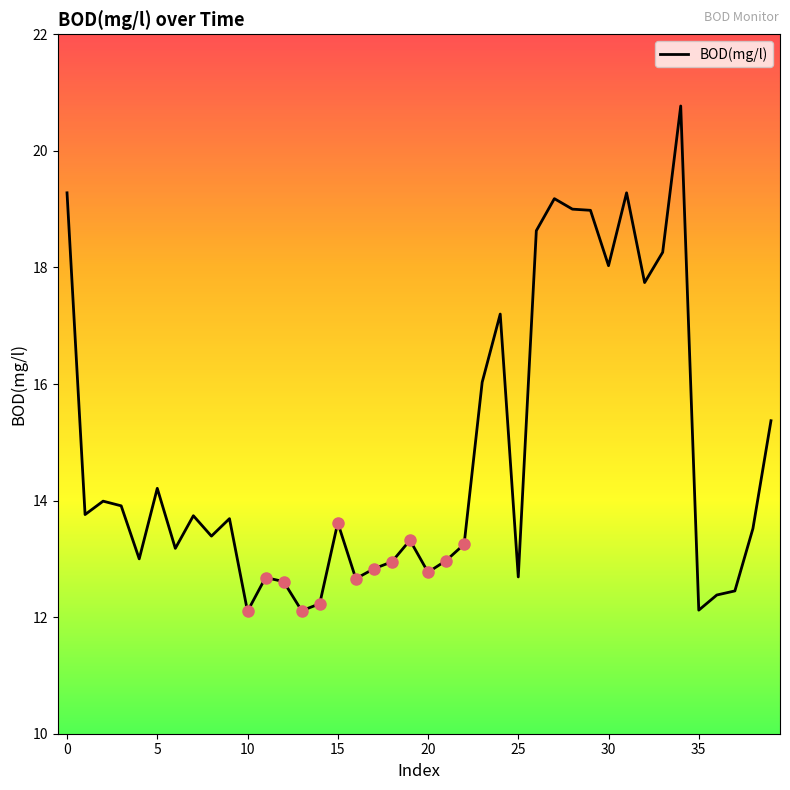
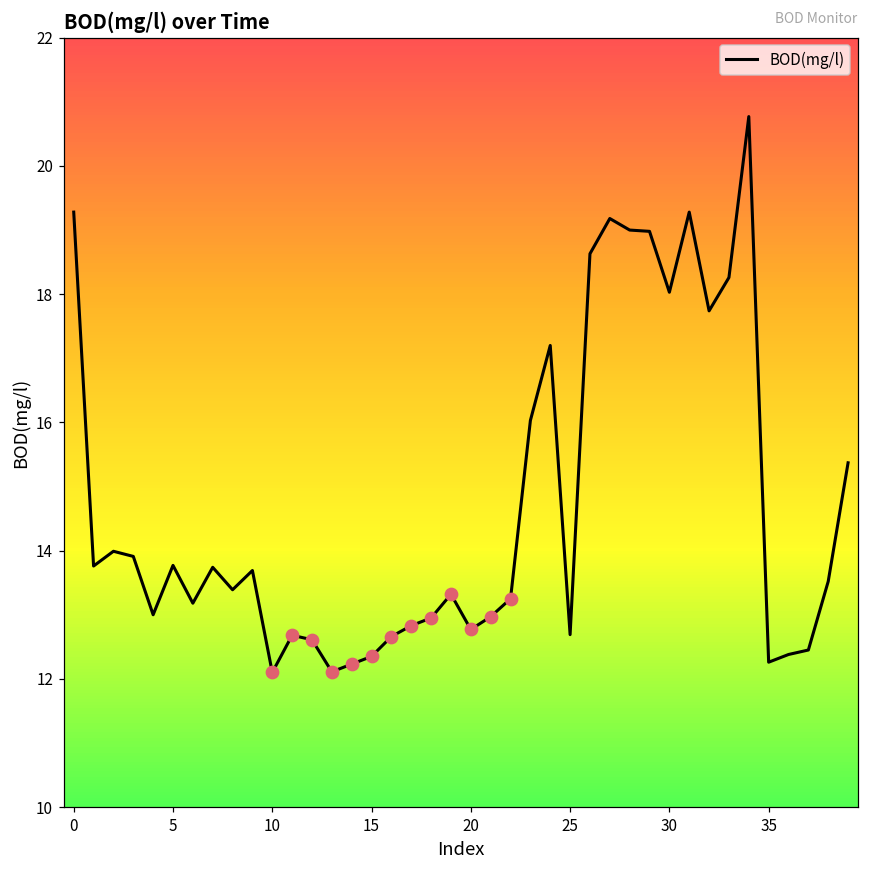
  {
    "BOD(mg/l)": {
      "0": 19.3,
-     "5": 14.2,
-     "15": 13.6,
+     "5": 13.8,
+     "15": 12.4,
      "25": 12.7,
      "30": 18.0,
-     "35": 12.1
+     "35": 12.3
    }
  }
